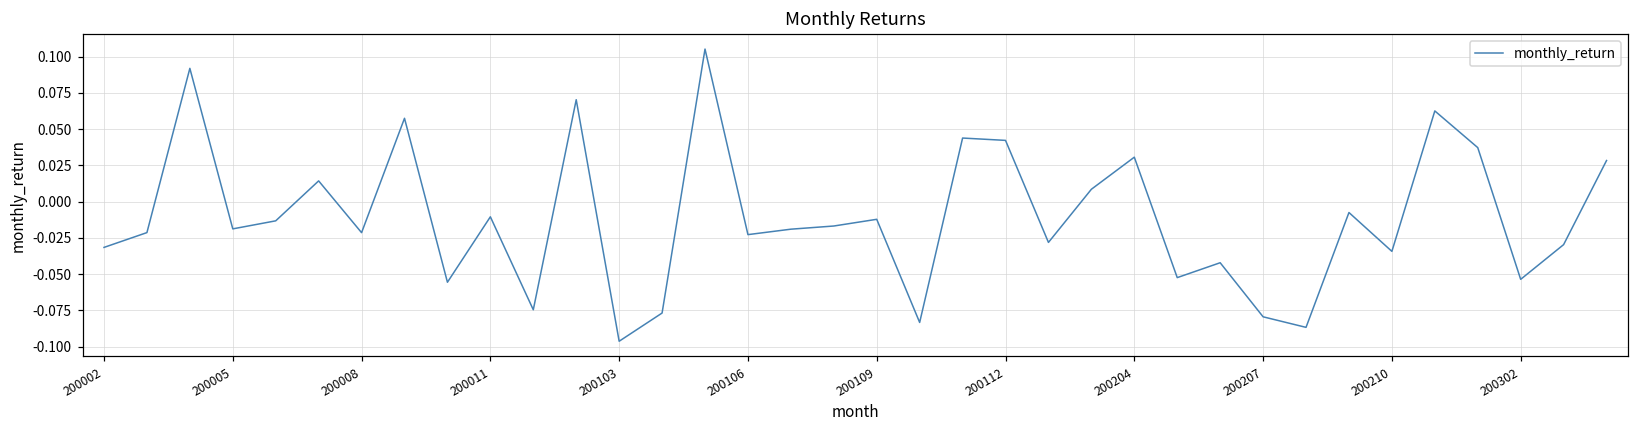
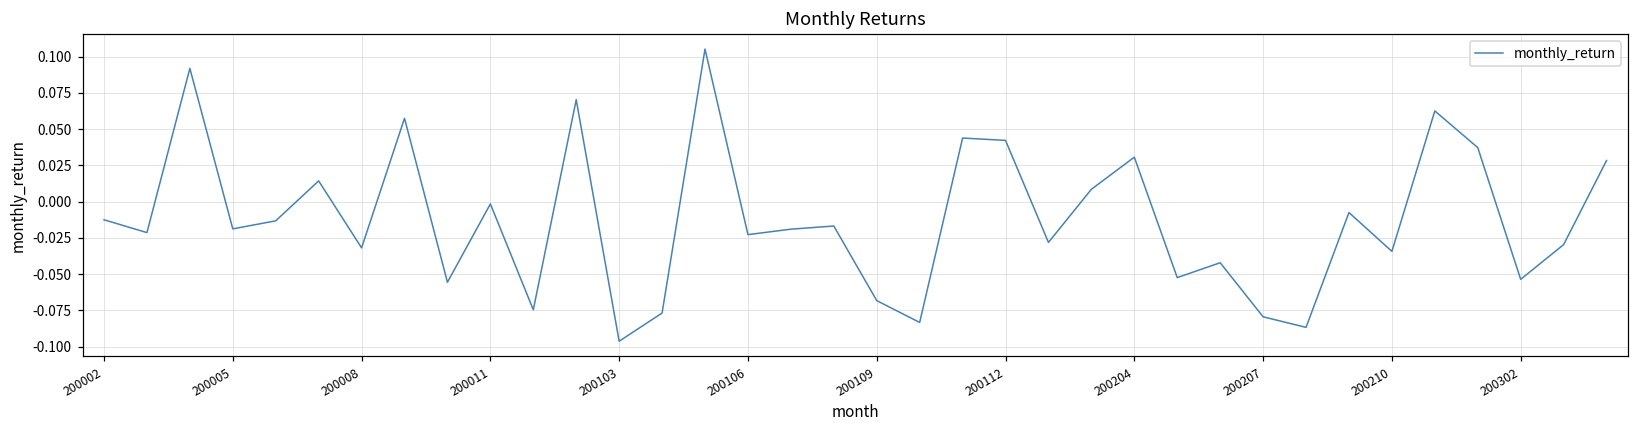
  {
-   "200002": -0.032,
+   "200002": -0.013,
    "200005": -0.019,
-   "200008": -0.021,
-   "200011": -0.010,
+   "200008": -0.032,
+   "200011": -0.002,
    "200103": -0.096,
    "200106": -0.023,
-   "200109": -0.012,
+   "200109": -0.068,
    "200112": 0.042,
    "200204": 0.031,
    "200207": -0.079,
    "200210": -0.034,
    "200302": -0.054
  }
